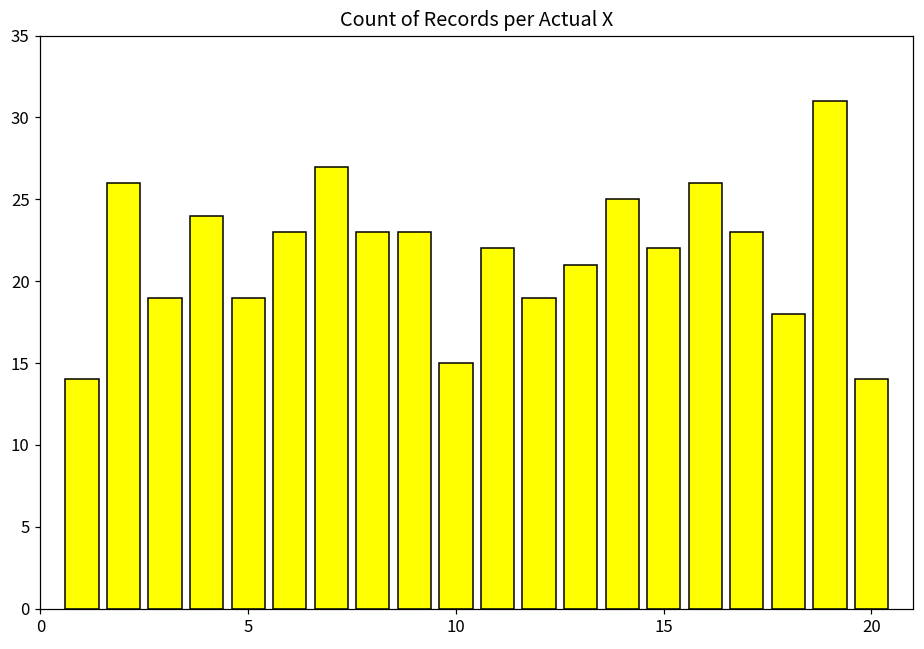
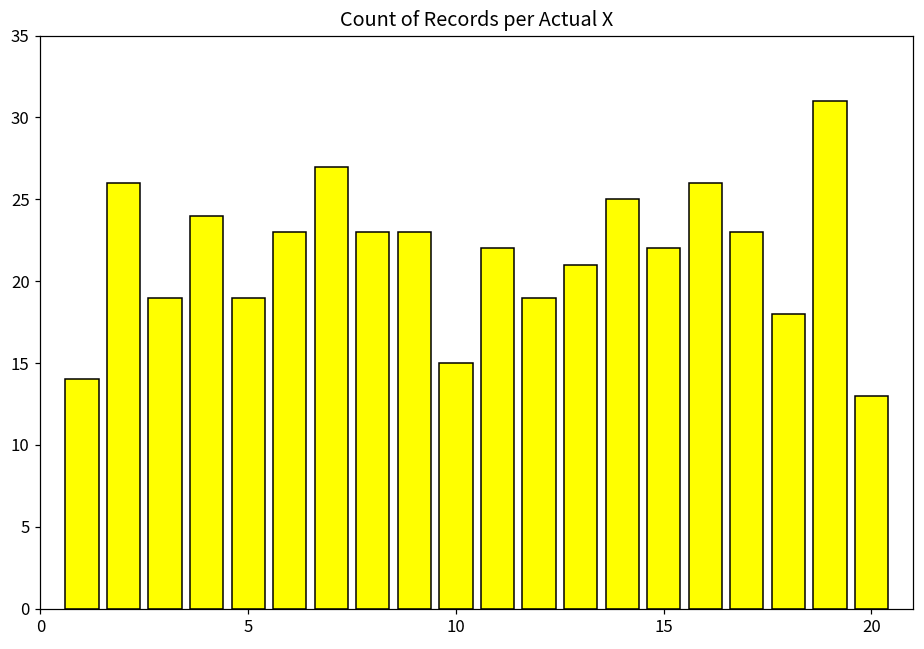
  {
    "5": 19,
    "10": 15,
    "15": 22,
-   "20": 14
+   "20": 13
  }
